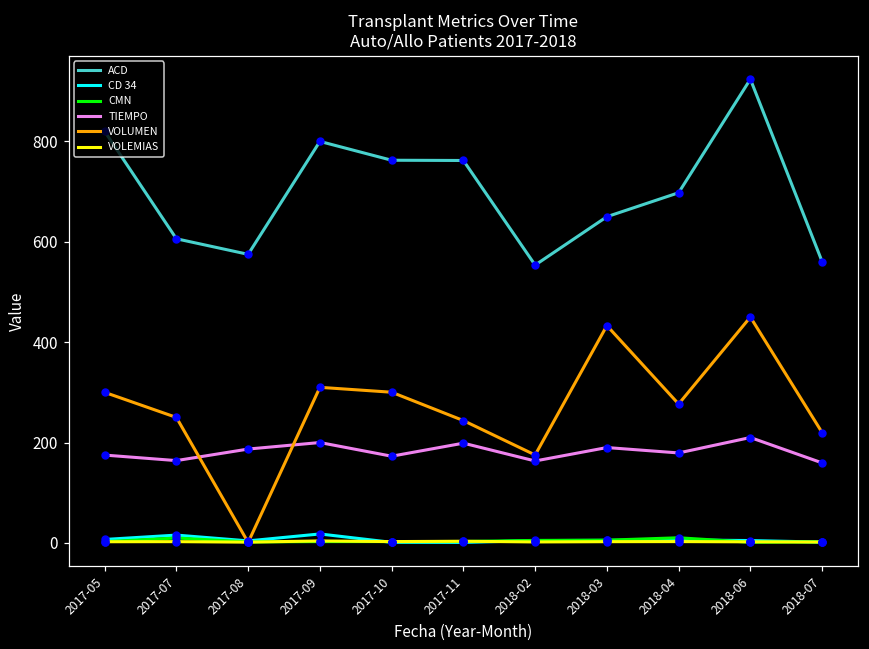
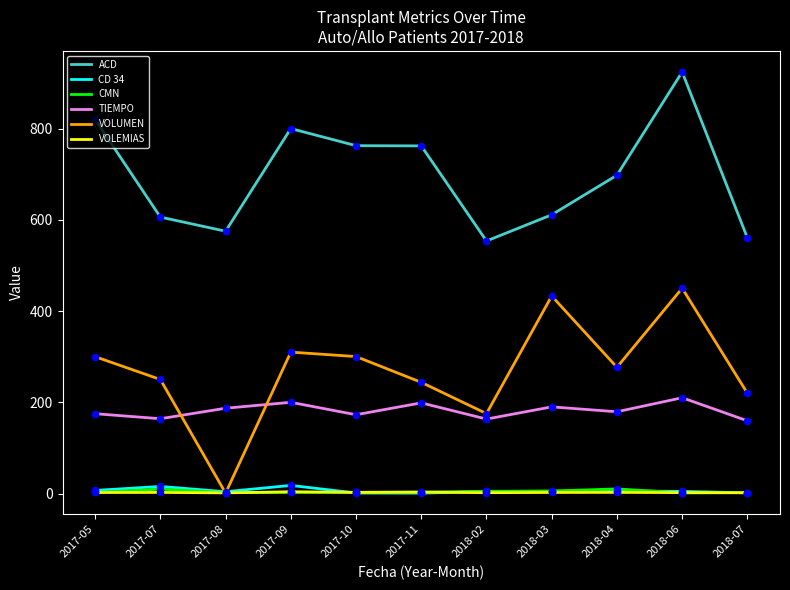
  {
    "ACD": {
      "2017-07": 610,
      "2017-08": 580,
      "2017-09": 800,
      "2017-10": 760,
      "2017-11": 760,
      "2018-02": 550,
-     "2018-03": 650,
+     "2018-03": 610,
      "2018-04": 700,
      "2018-06": 920,
      "2018-07": 560
    },
    "CD 34": {
      "2017-07": 20,
      "2017-09": 20
    },
    "CMN": {
      "2017-07": 10
    },
    "TIEMPO": {
      "2017-05": 180,
      "2017-07": 160,
      "2017-08": 190,
      "2017-09": 200,
      "2017-10": 170,
      "2017-11": 200,
      "2018-02": 160,
      "2018-03": 190,
      "2018-04": 180,
      "2018-06": 210,
      "2018-07": 160
    },
    "VOLUMEN": {
      "2017-05": 300,
      "2017-07": 250,
      "2017-09": 310,
      "2017-10": 300,
      "2017-11": 240,
      "2018-02": 180,
      "2018-03": 430,
      "2018-04": 280,
      "2018-06": 450,
      "2018-07": 220
    },
    "VOLEMIAS": {
      "2017-07": 0
    }
  }
